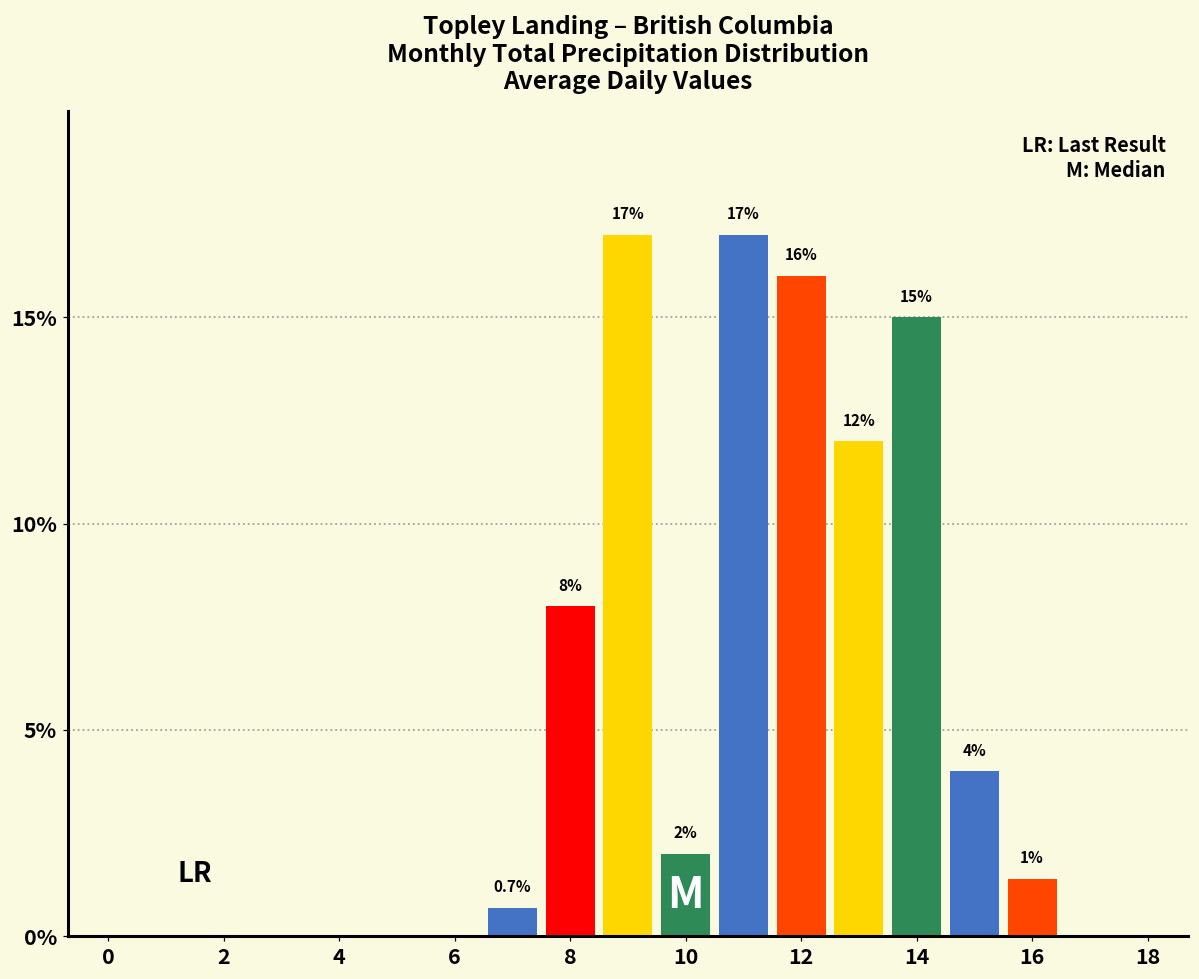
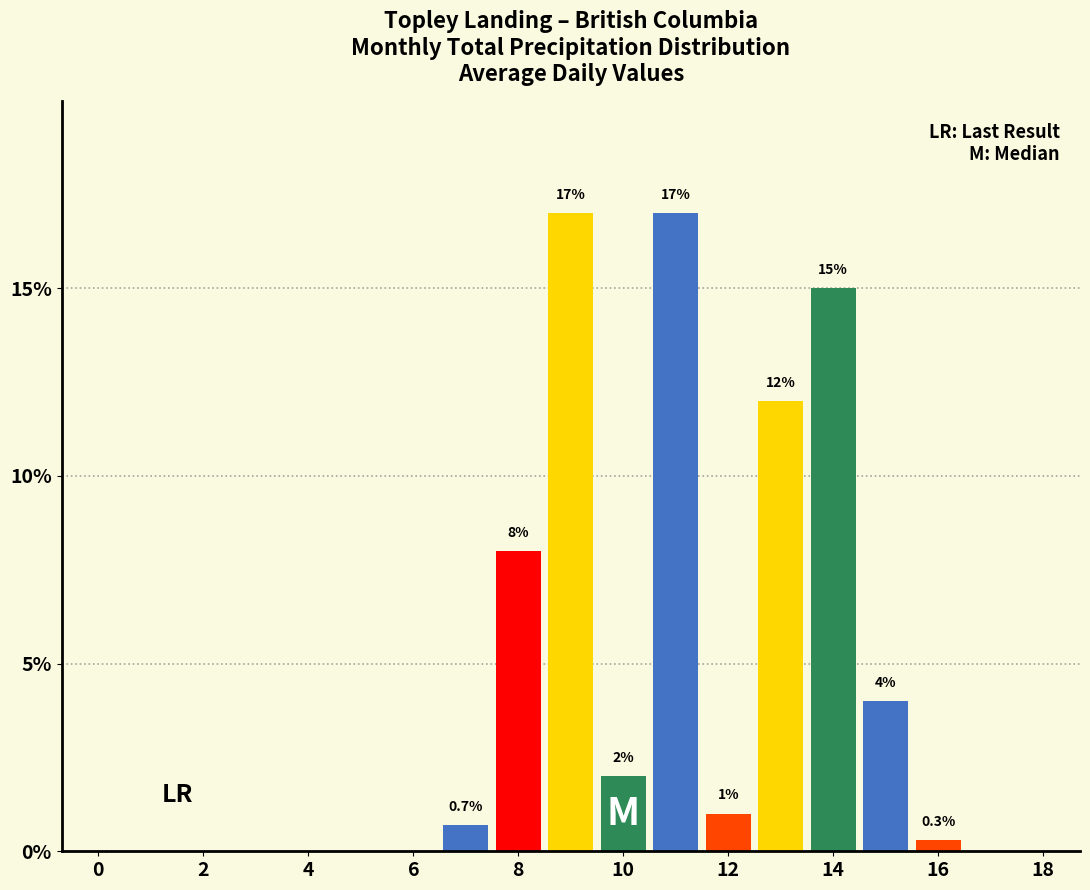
  {
    "8": "8%",
    "10": "2%",
-   "12": "16%",
+   "12": "1%",
    "14": "15%",
-   "16": "1%"
+   "16": "0.3%"
  }
